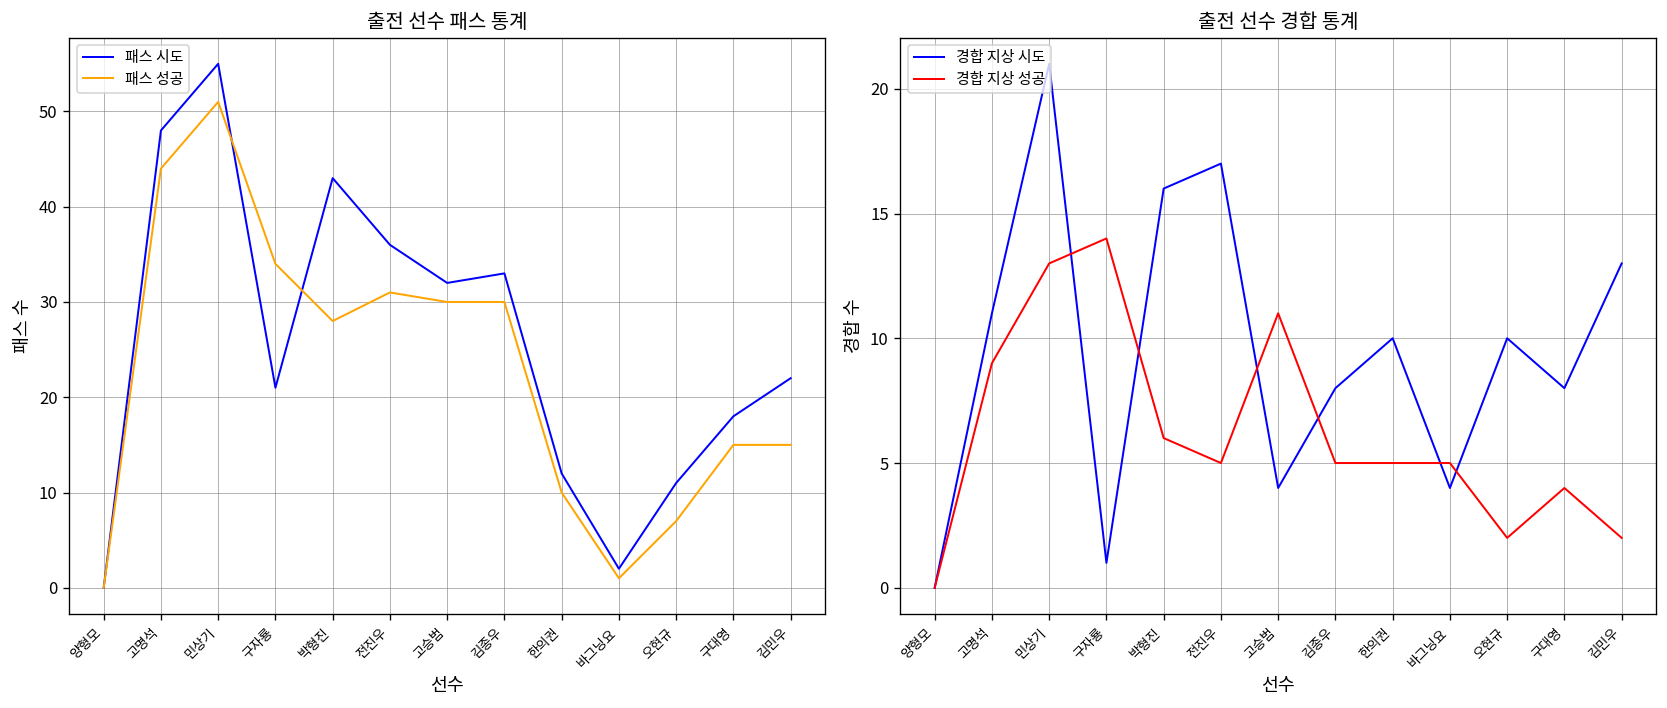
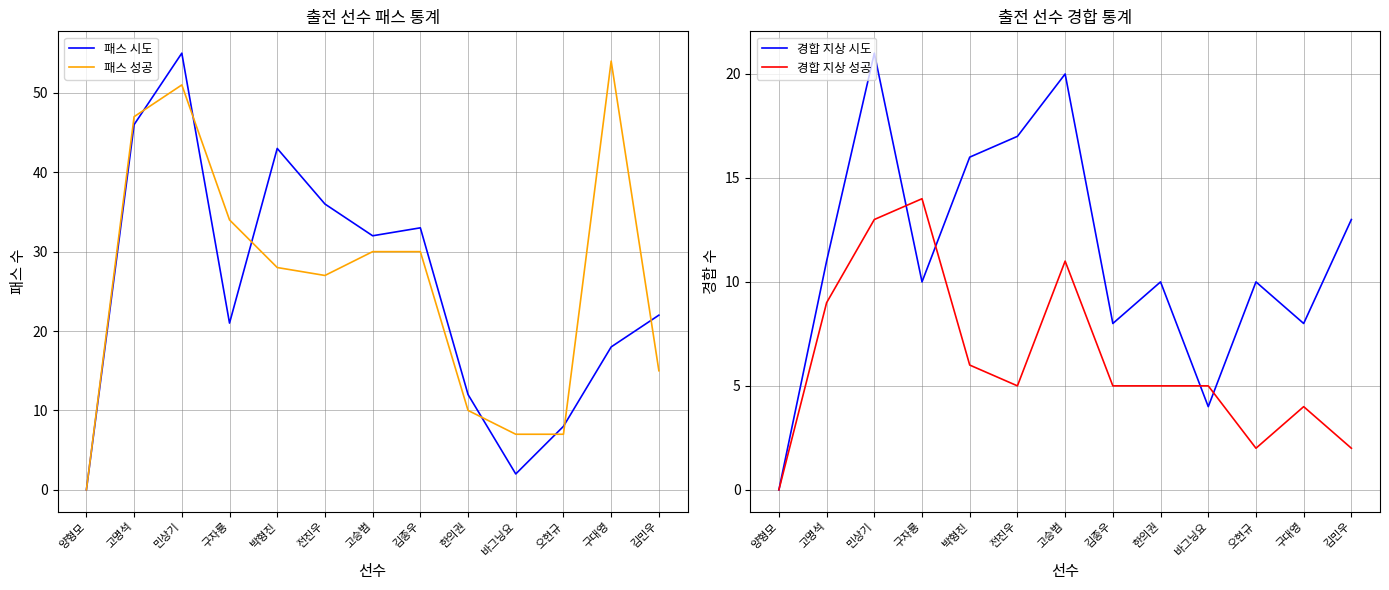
  {
    "출전 선수 패스 통계": {
      "패스 시도": {
-       "고명석": 48,
+       "고명석": 46,
        "민상기": 55,
        "구자룡": 21,
        "박형진": 43,
        "전진우": 36,
        "고승범": 32,
        "김종우": 33,
        "한의권": 12,
        "바그닝요": 2,
-       "오현규": 11,
+       "오현규": 8,
        "구대영": 18,
        "김민우": 22
      },
      "패스 성공": {
-       "고명석": 44,
+       "고명석": 47,
        "민상기": 51,
        "구자룡": 34,
        "박형진": 28,
-       "전진우": 31,
+       "전진우": 27,
        "고승범": 30,
        "김종우": 30,
        "한의권": 10,
-       "바그닝요": 1,
+       "바그닝요": 7,
        "오현규": 7,
-       "구대영": 15,
+       "구대영": 54,
        "김민우": 15
      }
    },
    "출전 선수 경합 통계": {
      "경합 지상 시도": {
        "고명석": 11,
-       "구자룡": 1,
+       "구자룡": 10,
        "박형진": 16,
        "전진우": 17,
-       "고승범": 4,
+       "고승범": 20,
        "김종우": 8,
        "한의권": 10,
        "바그닝요": 4,
        "오현규": 10,
        "구대영": 8,
        "김민우": 13
      },
      "경합 지상 성공": {
        "고명석": 9,
        "민상기": 13,
        "구자룡": 14,
        "박형진": 6,
        "전진우": 5,
        "고승범": 11,
        "김종우": 5,
        "한의권": 5,
        "바그닝요": 5,
        "오현규": 2,
        "구대영": 4,
        "김민우": 2
      }
    }
  }
